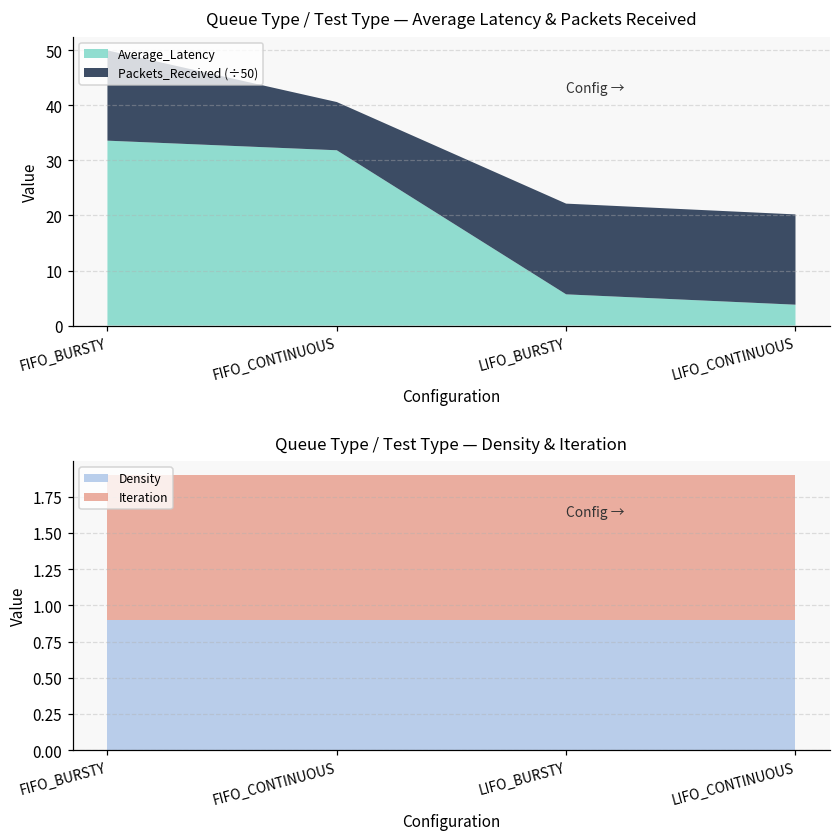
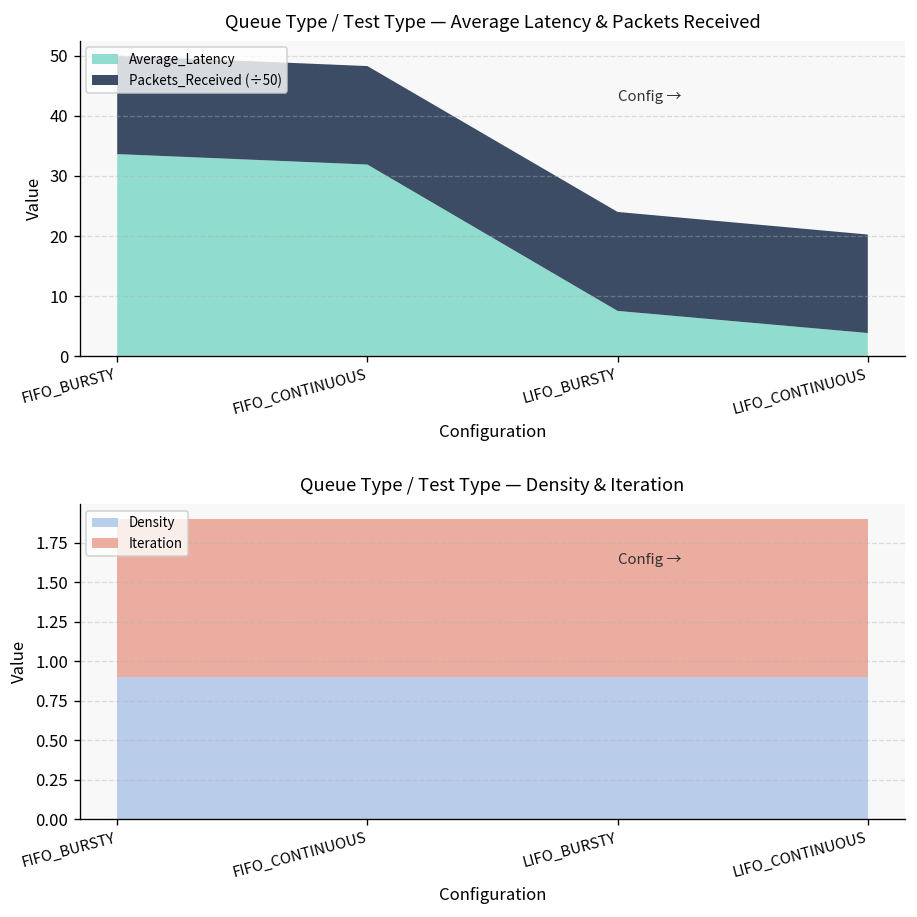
  {
    "Queue Type / Test Type — Average Latency & Packets Received": {
      "Average_Latency": {
        "FIFO_BURSTY": 34,
        "FIFO_CONTINUOUS": 32,
-       "LIFO_BURSTY": 6,
+       "LIFO_BURSTY": 7,
        "LIFO_CONTINUOUS": 4
      },
      "Packets_Received (÷50)": {
-       "FIFO_CONTINUOUS": 9,
+       "FIFO_CONTINUOUS": 16,
        "LIFO_BURSTY": 16,
        "LIFO_CONTINUOUS": 16
      }
    },
    "Queue Type / Test Type — Density & Iteration": {
      "Density": {
        "FIFO_BURSTY": 0.90,
        "FIFO_CONTINUOUS": 0.90,
        "LIFO_BURSTY": 0.90,
        "LIFO_CONTINUOUS": 0.90
      },
      "Iteration": {
        "FIFO_CONTINUOUS": 1.00,
        "LIFO_BURSTY": 1.00,
        "LIFO_CONTINUOUS": 1.00
      }
    }
  }
